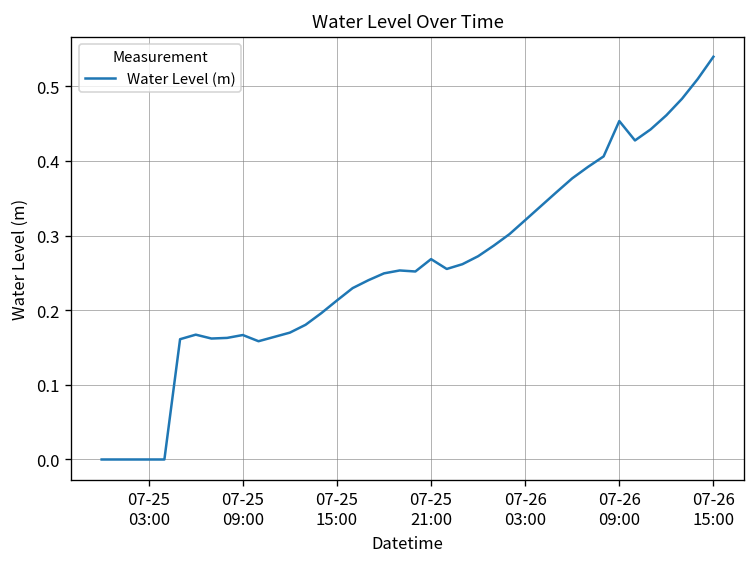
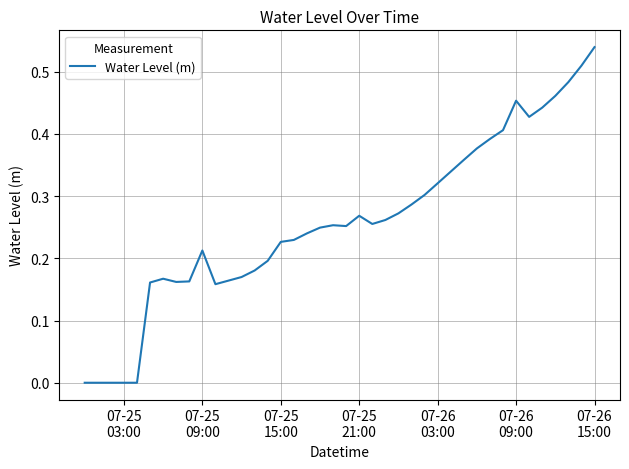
  {
    "07-25 03:00": 0.00,
-   "07-25 09:00": 0.17,
-   "07-25 15:00": 0.21,
+   "07-25 09:00": 0.21,
+   "07-25 15:00": 0.23,
    "07-25 21:00": 0.27,
    "07-26 03:00": 0.32,
    "07-26 09:00": 0.45,
    "07-26 15:00": 0.54
  }
